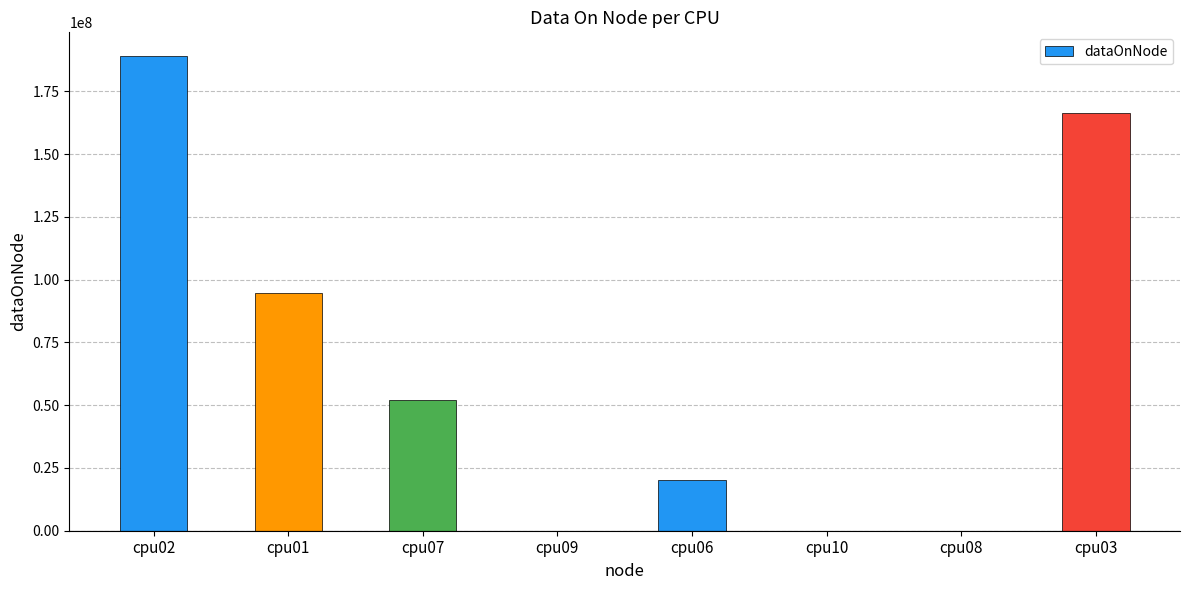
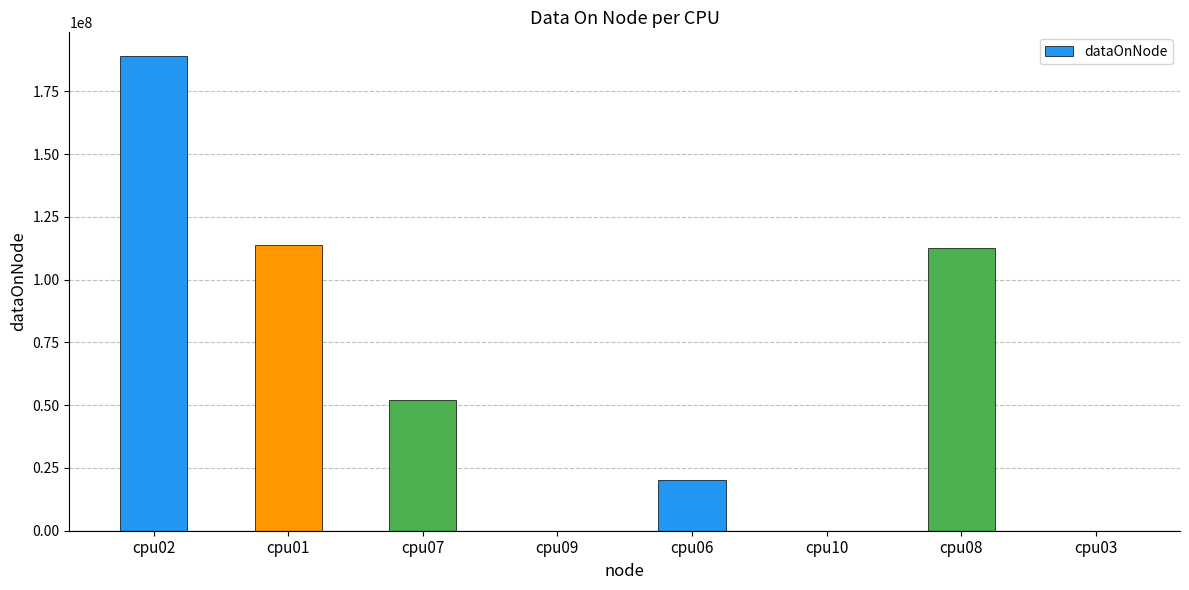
  {
    "cpu02": 189000000,
-   "cpu01": 95000000,
+   "cpu01": 114000000,
    "cpu07": 52000000,
    "cpu06": 20000000,
-   "cpu08": 0,
-   "cpu03": 166000000
+   "cpu08": 113000000,
+   "cpu03": 0
  }
